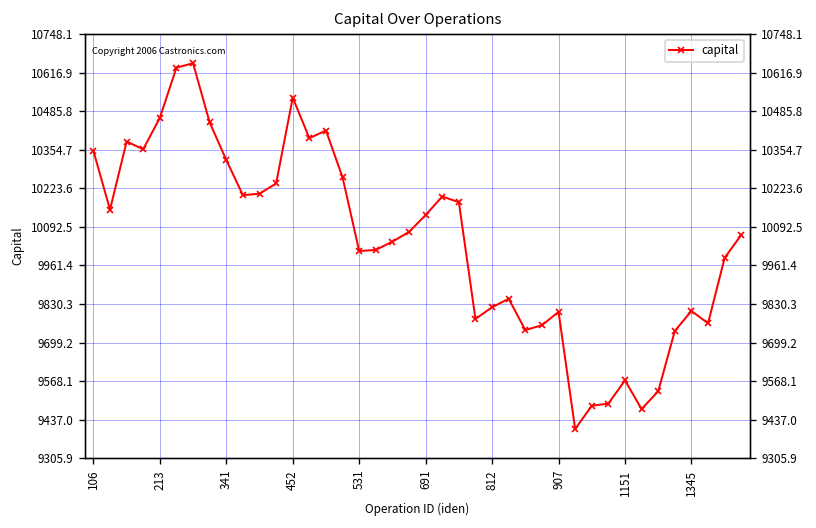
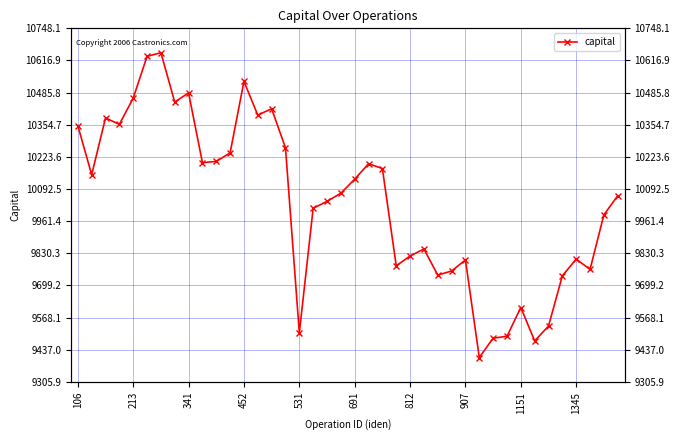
  {
    "106": 10350,
    "213": 10460,
-   "341": 10320,
+   "341": 10480,
    "452": 10530,
-   "531": 10010,
+   "531": 9510,
    "691": 10130,
    "812": 9820,
    "907": 9800,
-   "1151": 9570,
+   "1151": 9610,
    "1345": 9810
  }
